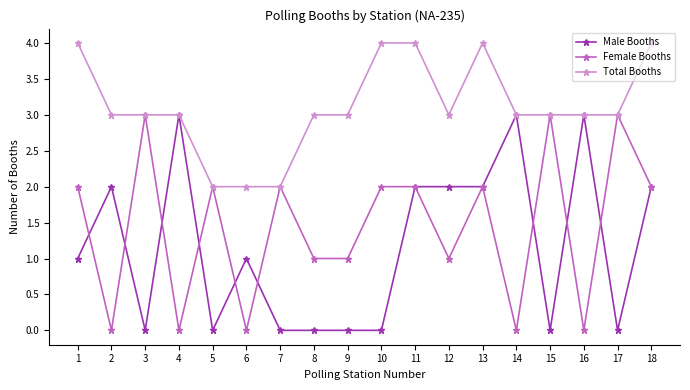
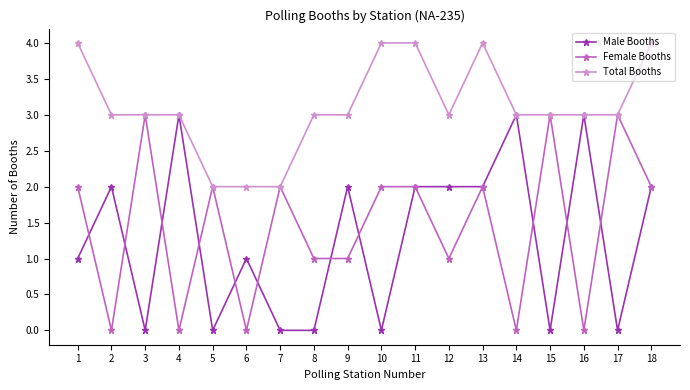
  {
    "Male Booths": {
      "1": 1,
      "2": 2,
      "3": 0,
      "5": 0,
      "6": 1,
      "7": 0,
      "8": 0,
-     "9": 0,
+     "9": 2,
      "10": 0,
      "12": 2,
      "15": 0,
      "17": 0
    }
  }
